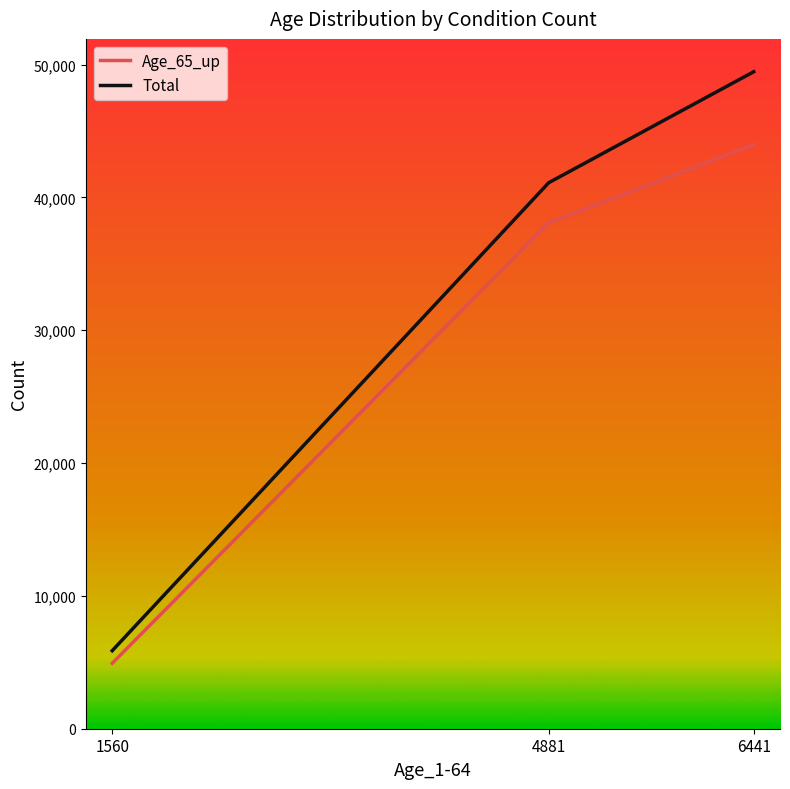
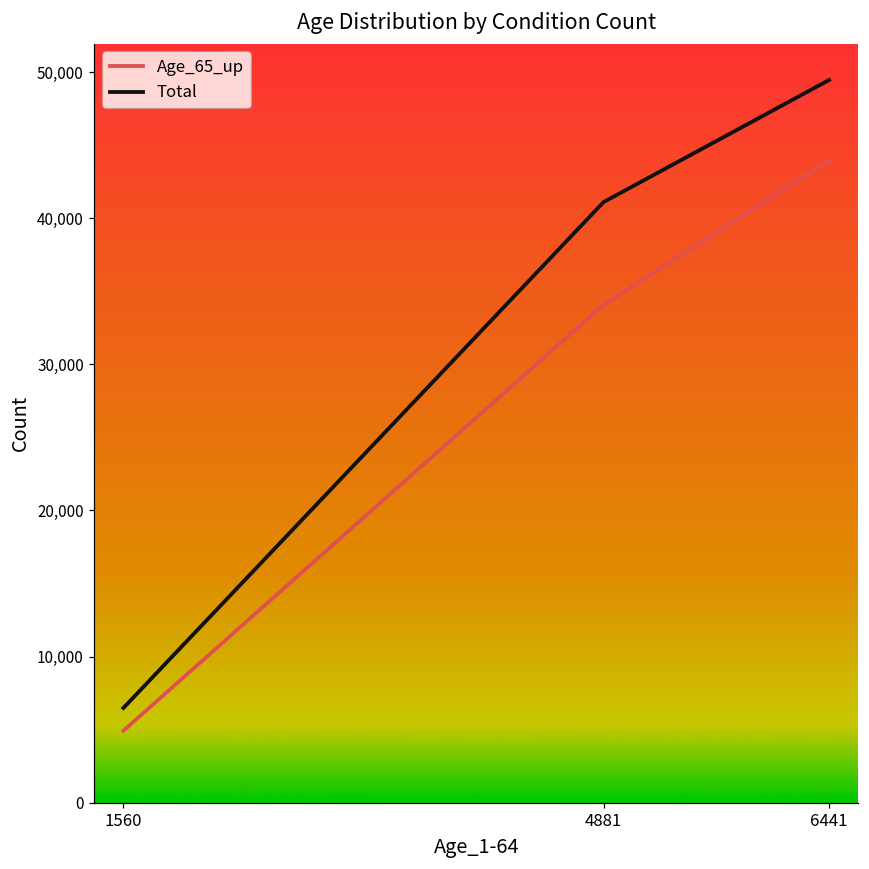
  {
    "Age_65_up": {
      "1560": "4,900",
-     "4881": "38,100",
+     "4881": "34,100",
      "6441": "44,000"
    },
    "Total": {
-     "1560": "5,900",
+     "1560": "6,500",
      "4881": "41,100",
      "6441": "49,500"
    }
  }
